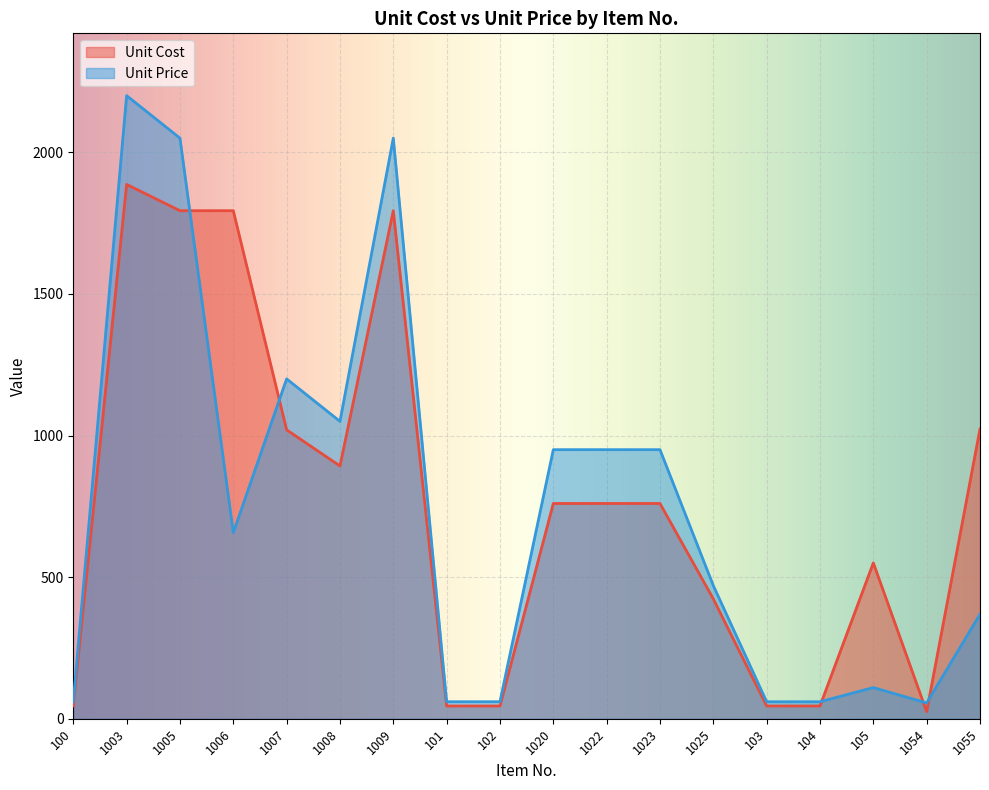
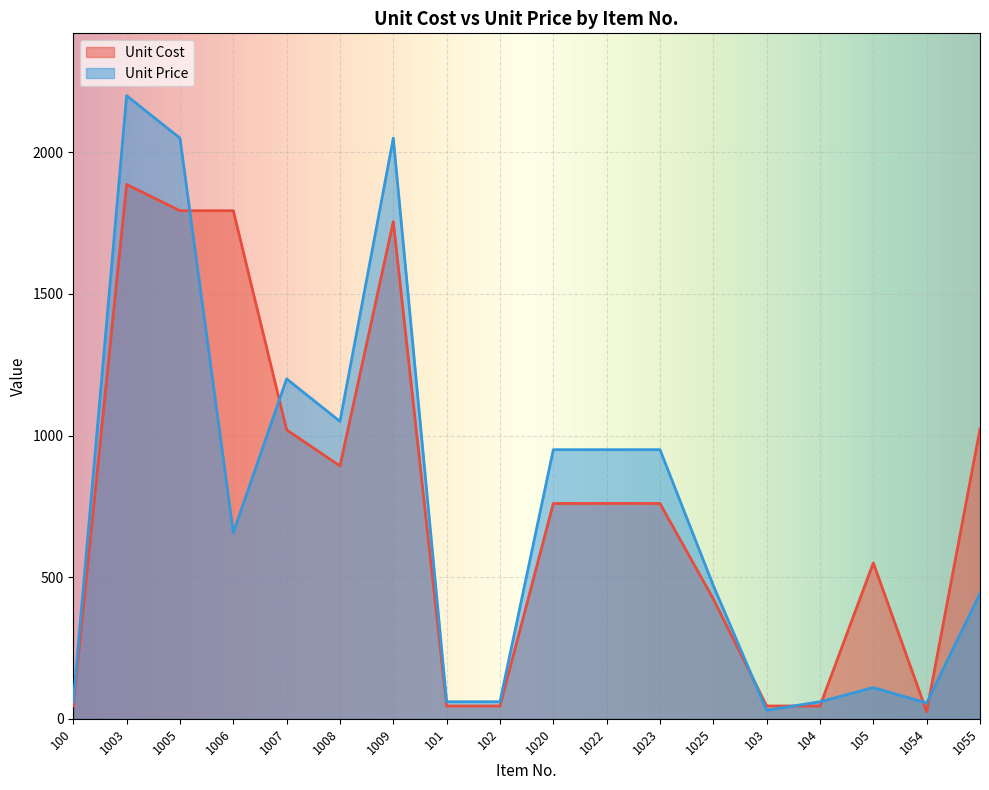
  {
    "Unit Cost": {
      "100": 50,
      "1003": 1890,
      "1005": 1790,
      "1006": 1790,
      "1007": 1020,
      "1008": 890,
-     "1009": 1790,
+     "1009": 1760,
      "101": 50,
      "102": 50,
      "1020": 760,
      "1022": 760,
      "1023": 760,
      "1025": 420,
      "103": 50,
      "104": 50,
      "105": 550,
      "1054": 30,
      "1055": 1020
    },
    "Unit Price": {
      "100": 60,
      "1003": 2200,
      "1005": 2050,
      "1006": 660,
      "1007": 1200,
      "1008": 1050,
      "1009": 2050,
      "101": 60,
      "102": 60,
      "1020": 950,
      "1022": 950,
      "1023": 950,
      "1025": 470,
-     "103": 60,
+     "103": 30,
      "104": 60,
      "105": 110,
      "1054": 60,
-     "1055": 370
+     "1055": 440
    }
  }
